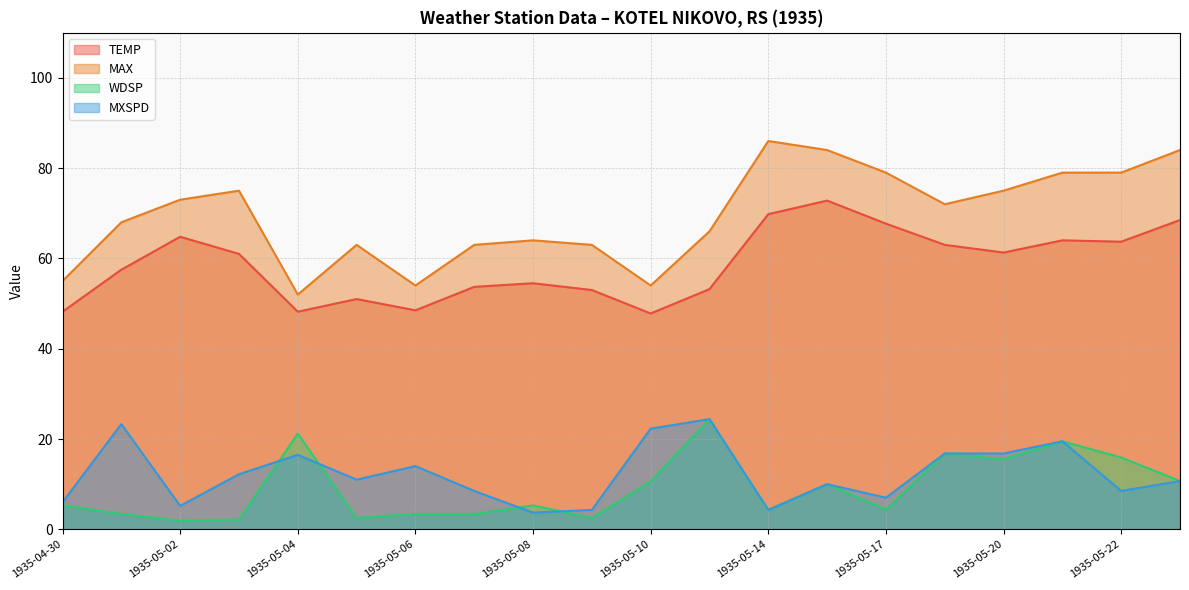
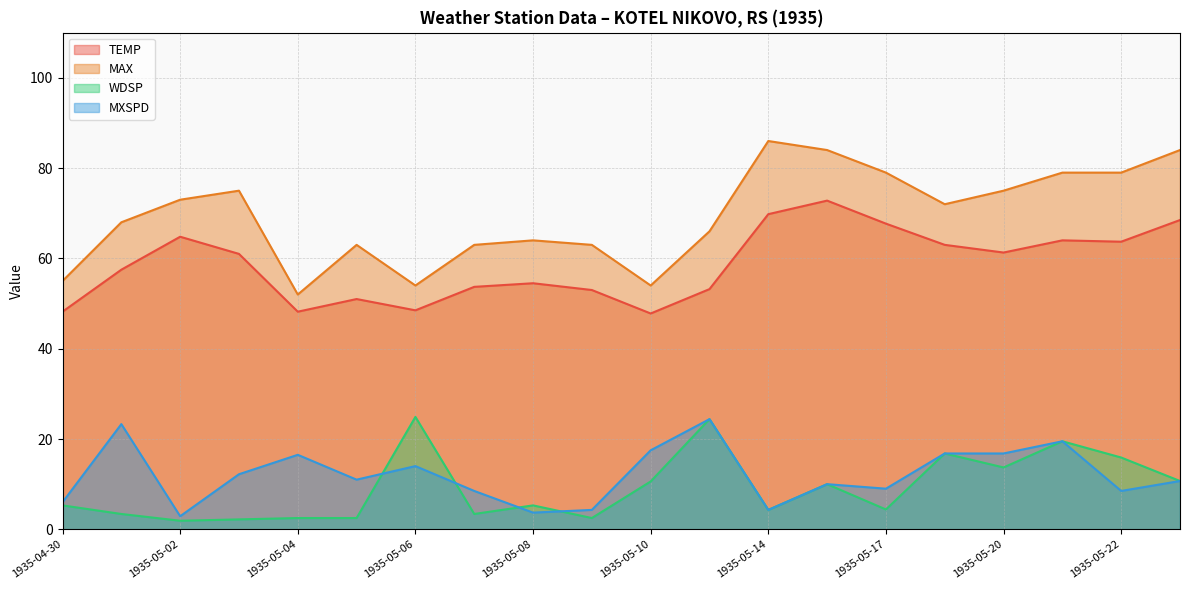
  {
    "WDSP": {
      "1935-04-30": 5,
      "1935-05-02": 2,
-     "1935-05-04": 21,
-     "1935-05-06": 3,
+     "1935-05-04": 3,
+     "1935-05-06": 25,
      "1935-05-08": 5,
      "1935-05-10": 11,
      "1935-05-17": 4,
-     "1935-05-20": 16,
+     "1935-05-20": 14,
      "1935-05-22": 16
    },
    "MXSPD": {
      "1935-04-30": 6,
-     "1935-05-02": 5,
+     "1935-05-02": 3,
      "1935-05-04": 17,
      "1935-05-06": 14,
      "1935-05-08": 4,
-     "1935-05-10": 22,
-     "1935-05-17": 7,
+     "1935-05-10": 18,
+     "1935-05-17": 9,
      "1935-05-20": 17,
      "1935-05-22": 9
    }
  }
